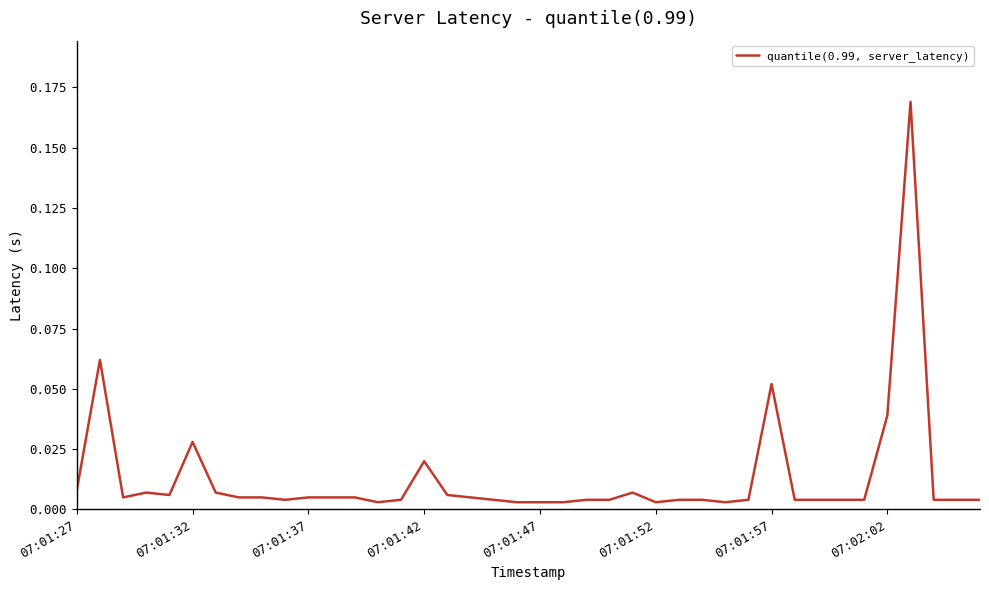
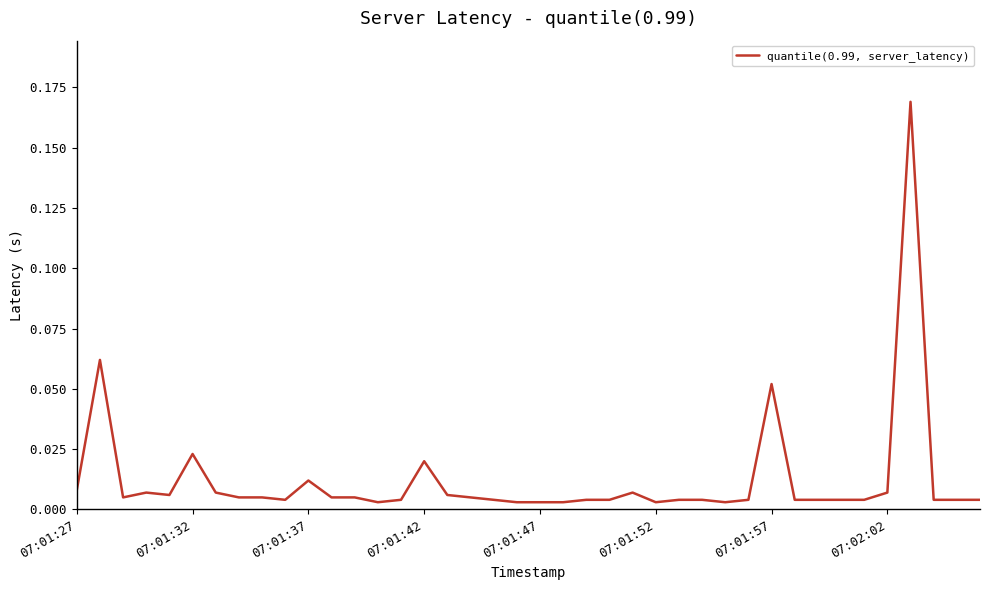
  {
    "07:01:27": 0.008,
-   "07:01:32": 0.028,
-   "07:01:37": 0.005,
+   "07:01:32": 0.023,
+   "07:01:37": 0.012,
    "07:01:42": 0.020,
    "07:01:47": 0.003,
    "07:01:52": 0.003,
    "07:01:57": 0.052,
-   "07:02:02": 0.039
+   "07:02:02": 0.007
  }
